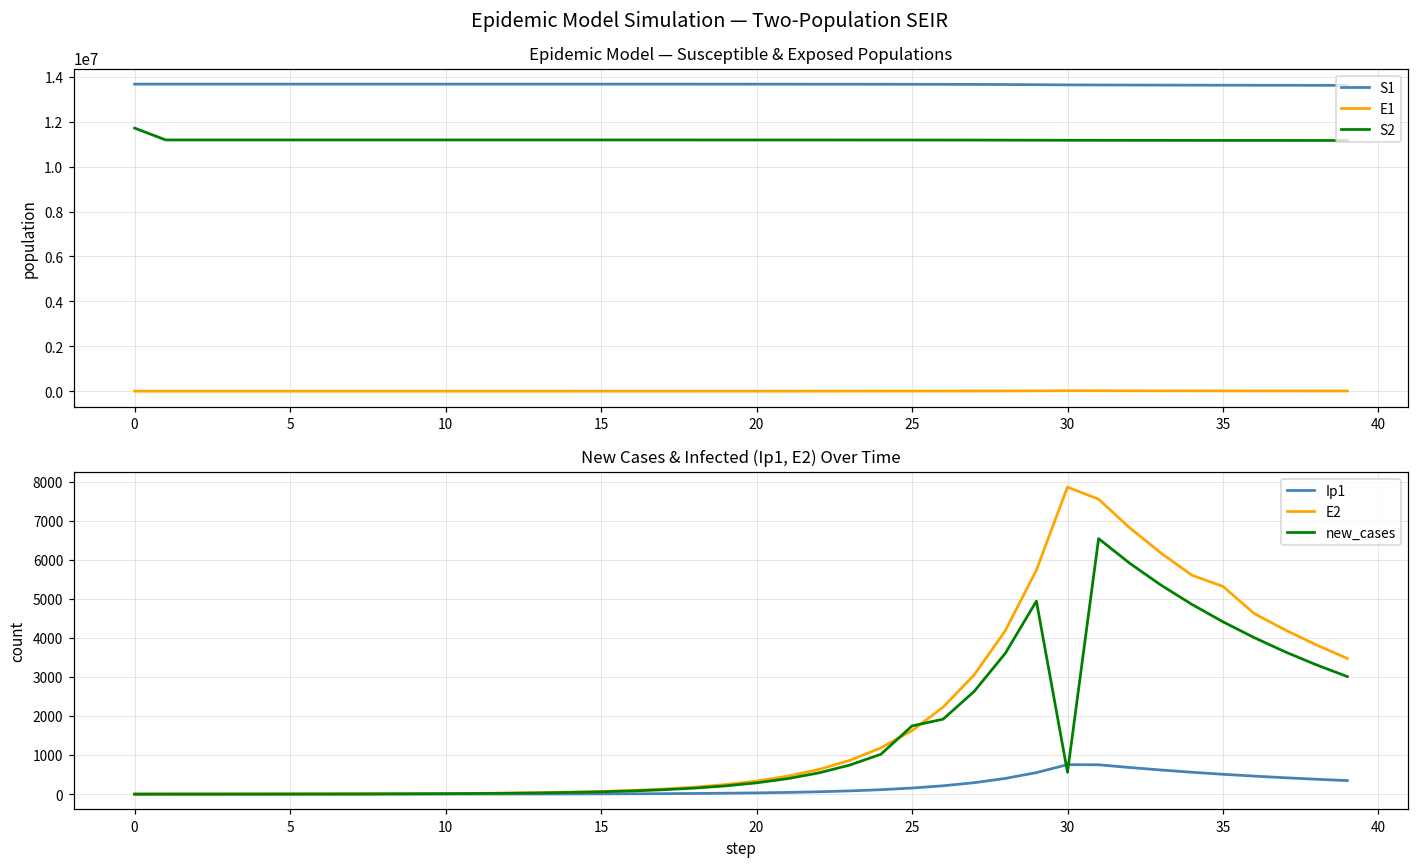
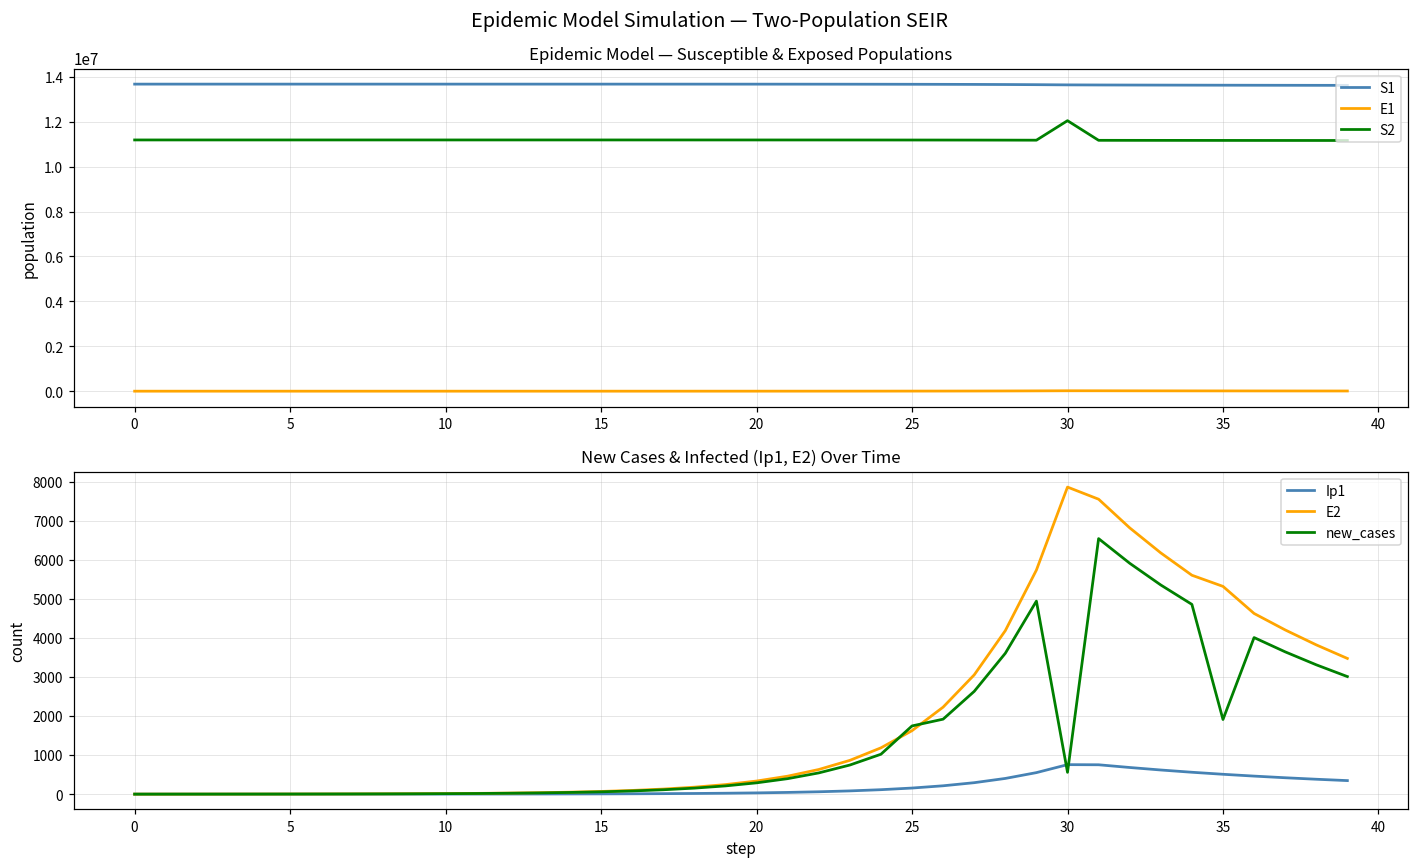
  {
    "Epidemic Model — Susceptible & Exposed Populations": {
      "S1": {
        "0": 13700000,
        "5": 13700000,
        "10": 13700000,
        "15": 13700000,
        "20": 13700000,
        "25": 13700000,
        "30": 13600000,
        "35": 13600000
      },
      "E1": {
        "0": 0,
        "5": 0,
        "10": 0,
        "15": 0,
        "20": 0,
        "25": 0,
        "30": 0,
        "35": 0
      },
      "S2": {
-       "0": 11700000,
+       "0": 11200000,
        "5": 11200000,
        "10": 11200000,
        "15": 11200000,
        "20": 11200000,
        "25": 11200000,
-       "30": 11200000,
+       "30": 12000000,
        "35": 11200000
      }
    },
    "New Cases & Infected (Ip1, E2) Over Time": {
      "Ip1": {
        "20": 0,
        "25": 200,
        "30": 800,
        "35": 500
      },
      "E2": {
        "25": 1600,
        "30": 7900,
        "35": 5300
      },
      "new_cases": {
        "25": 1700,
        "30": 600,
-       "35": 4400
+       "35": 1900
      }
    }
  }
